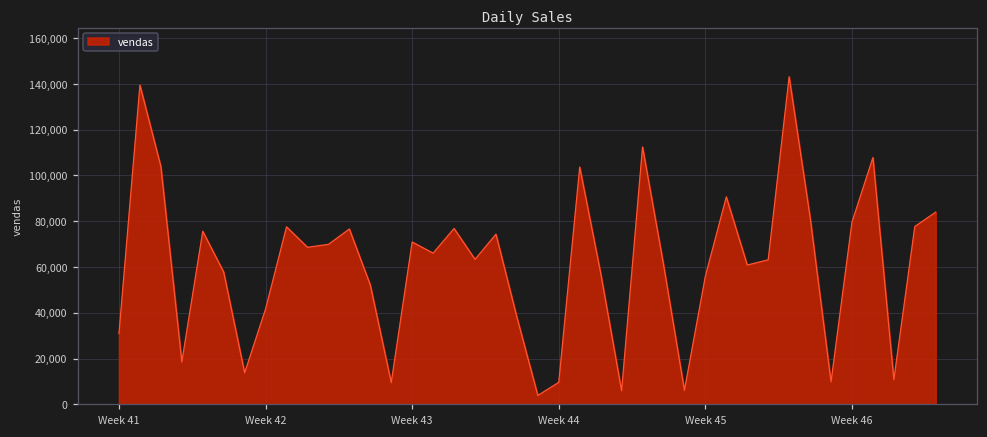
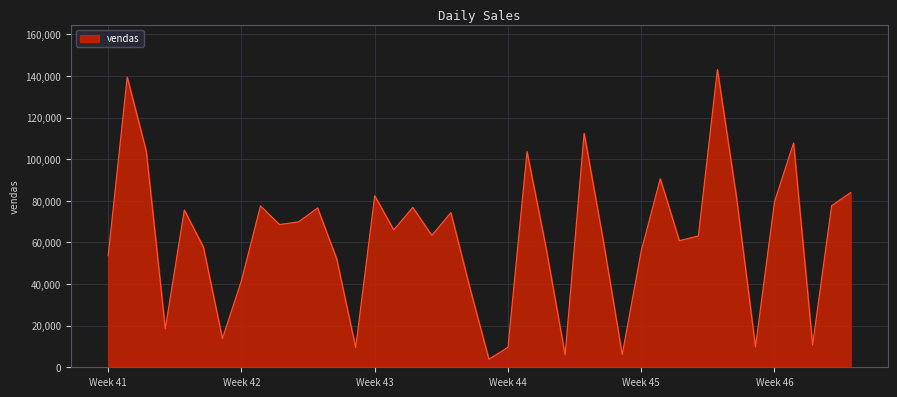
  {
-   "Week 41": "31,000",
+   "Week 41": "54,000",
    "Week 42": "42,000",
-   "Week 43": "71,000",
+   "Week 43": "82,000",
    "Week 44": "10,000",
    "Week 45": "56,000",
    "Week 46": "80,000"
  }
